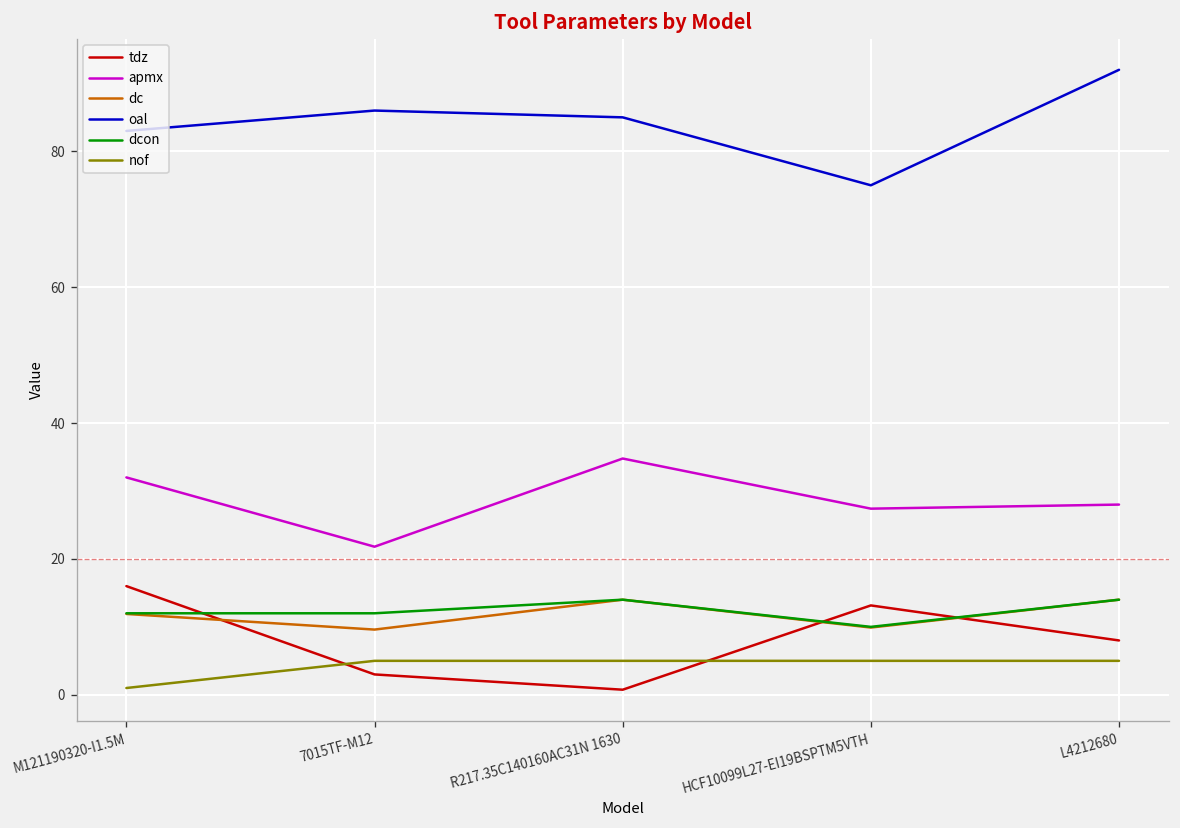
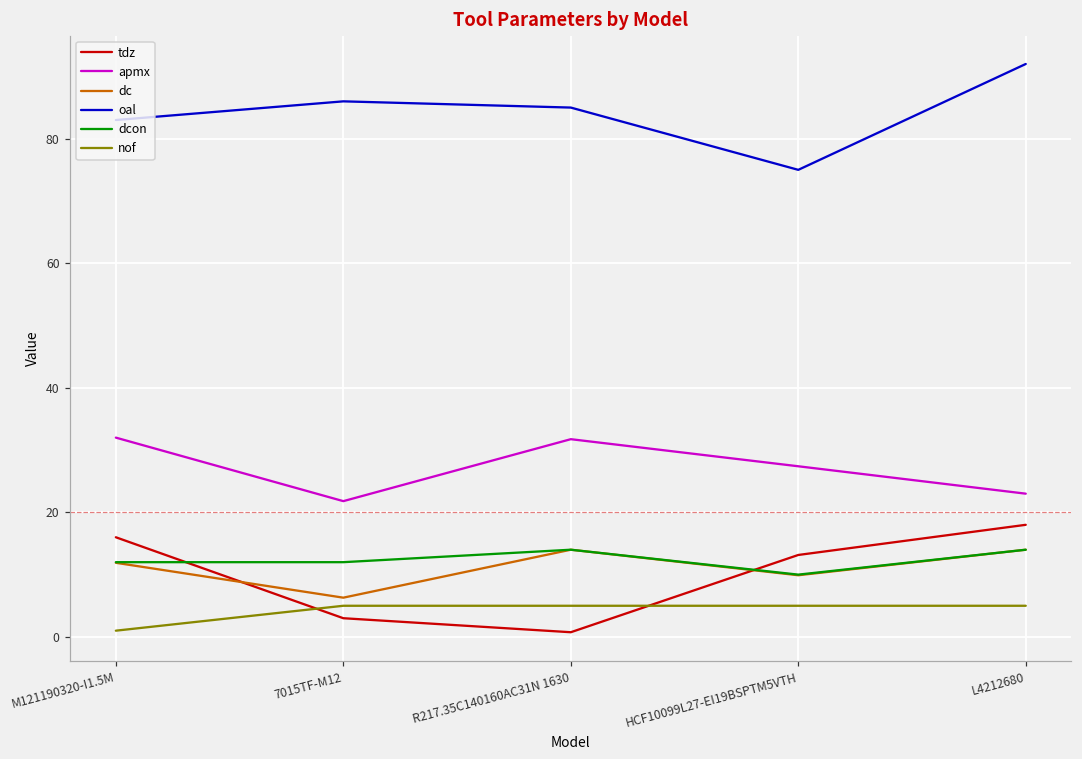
  {
    "tdz": {
      "M121190320-I1.5M": 16,
      "7015TF-M12": 3,
      "R217.35C140160AC31N 1630": 1,
      "HCF10099L27-EI19BSPTM5VTH": 13,
-     "L4212680": 8
+     "L4212680": 18
    },
    "apmx": {
      "M121190320-I1.5M": 32,
      "7015TF-M12": 22,
-     "R217.35C140160AC31N 1630": 35,
+     "R217.35C140160AC31N 1630": 32,
      "HCF10099L27-EI19BSPTM5VTH": 27,
-     "L4212680": 28
+     "L4212680": 23
    },
    "dc": {
-     "7015TF-M12": 10
+     "7015TF-M12": 6
    },
    "oal": {
      "7015TF-M12": 86,
      "R217.35C140160AC31N 1630": 85,
      "HCF10099L27-EI19BSPTM5VTH": 75,
      "L4212680": 92
    },
    "dcon": {
      "7015TF-M12": 12
    },
    "nof": {
      "M121190320-I1.5M": 1,
      "7015TF-M12": 5,
      "R217.35C140160AC31N 1630": 5,
      "HCF10099L27-EI19BSPTM5VTH": 5,
      "L4212680": 5
    }
  }
